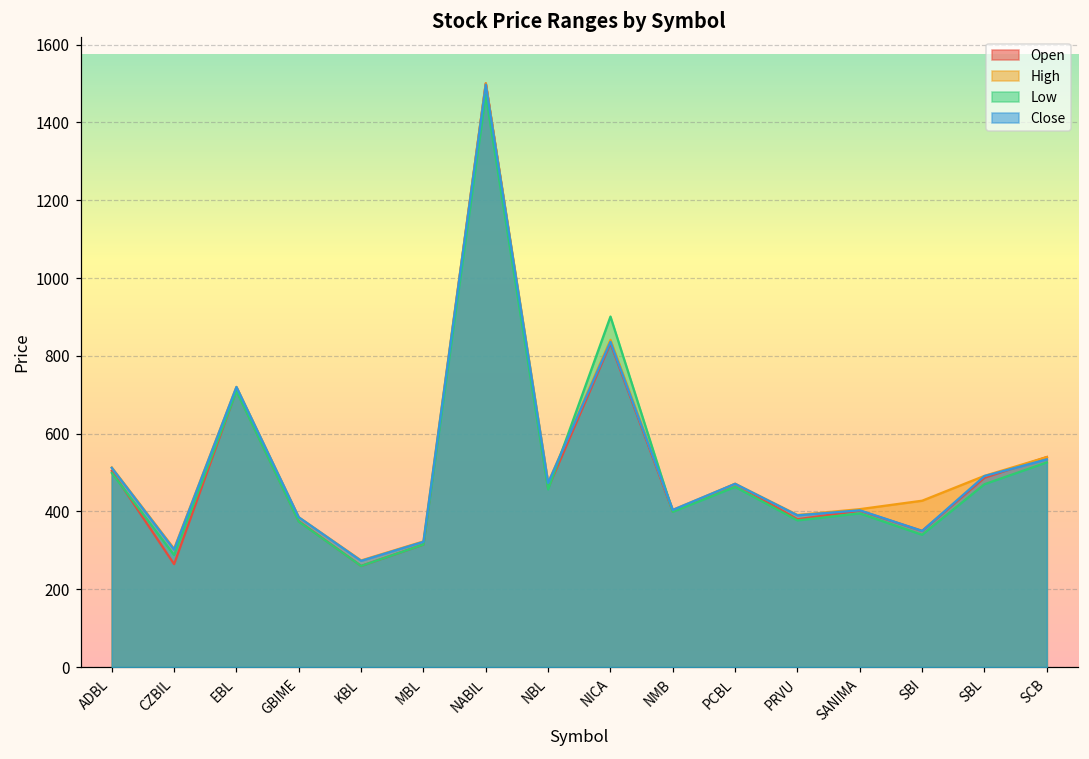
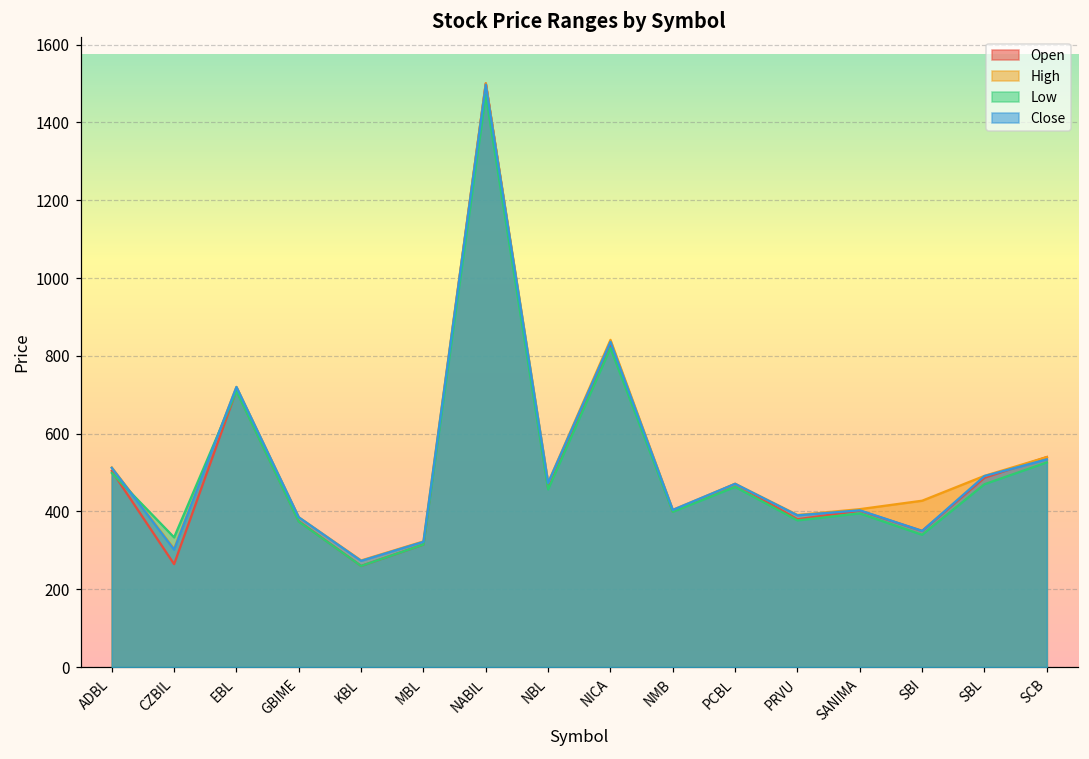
  {
    "Open": {
      "CZBIL": 260
    },
    "High": {
      "SBI": 430
    },
    "Low": {
-     "CZBIL": 290,
+     "CZBIL": 330,
      "NABIL": 1470,
-     "NICA": 900,
+     "NICA": 820,
      "PCBL": 460,
      "SBI": 340,
      "SBL": 470,
      "SCB": 530
    }
  }
